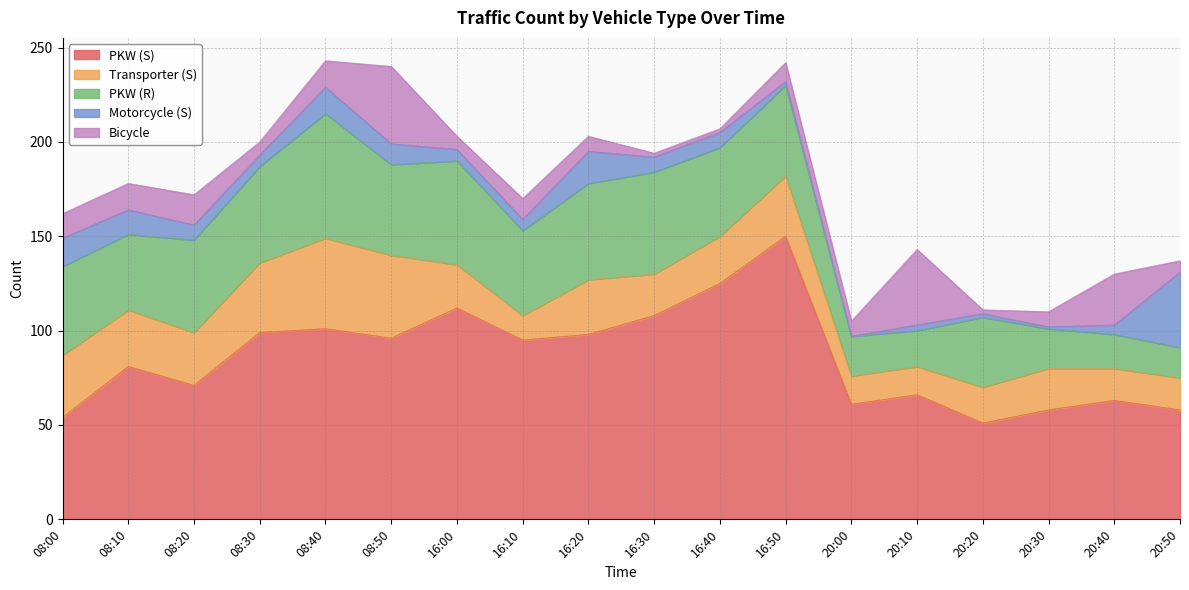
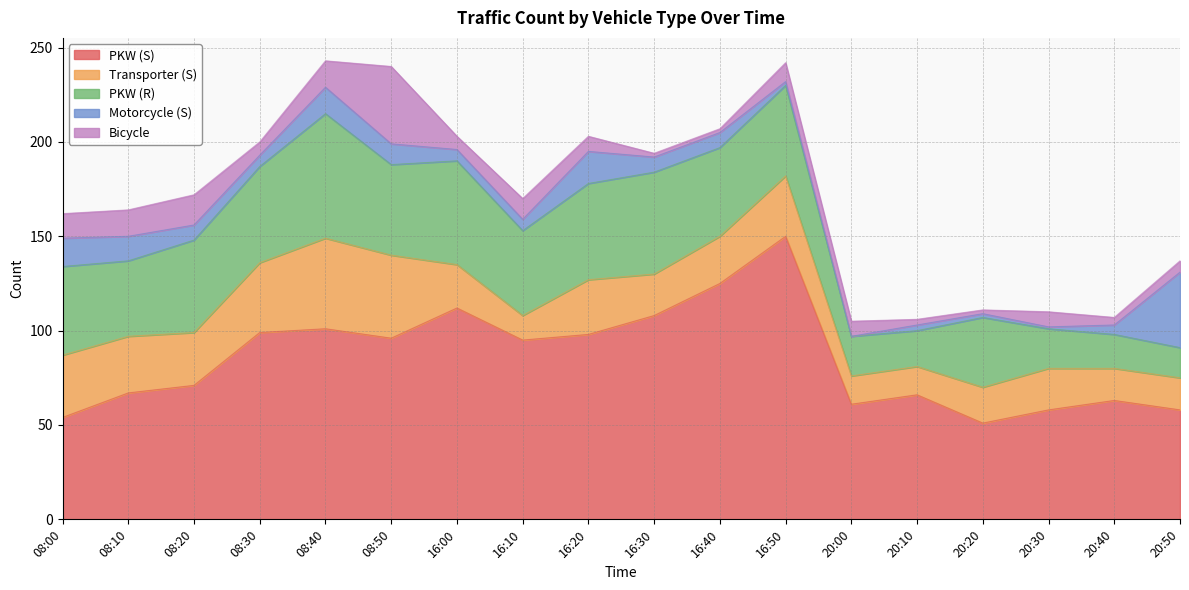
  {
    "PKW (S)": {
      "08:00": 54,
-     "08:10": 81,
+     "08:10": 67,
      "08:20": 71,
      "08:30": 99,
      "08:40": 101,
      "08:50": 96,
      "16:00": 112,
      "16:10": 95,
      "16:20": 98,
      "16:30": 108,
      "16:40": 125,
      "16:50": 150,
      "20:00": 61,
      "20:10": 66,
      "20:20": 51,
      "20:30": 58,
      "20:40": 63,
      "20:50": 58
    },
    "Transporter (S)": {
      "08:00": 33,
      "08:10": 30,
      "08:20": 28,
      "08:30": 37,
      "08:40": 48,
      "08:50": 44,
      "16:00": 23,
      "16:10": 13,
      "16:20": 29,
      "16:30": 22,
      "16:40": 25,
      "16:50": 32,
      "20:00": 15,
      "20:10": 15,
      "20:20": 19,
      "20:30": 22,
      "20:40": 17,
      "20:50": 17
    },
    "PKW (R)": {
      "08:00": 47,
      "08:10": 40,
      "08:20": 49,
      "08:30": 51,
      "08:40": 66,
      "08:50": 48,
      "16:00": 55,
      "16:10": 45,
      "16:20": 51,
      "16:30": 54,
      "16:40": 47,
      "16:50": 48,
      "20:10": 19,
      "20:20": 37,
      "20:40": 18,
      "20:50": 16
    },
    "Motorcycle (S)": {
      "08:00": 15,
      "08:10": 13,
      "08:20": 8,
      "08:30": 6,
      "08:40": 14,
      "08:50": 11,
      "16:00": 6,
      "16:10": 6,
      "16:20": 17,
      "16:30": 8,
      "16:40": 8,
      "16:50": 2,
      "20:10": 3,
      "20:20": 2,
      "20:40": 5,
      "20:50": 40
    },
    "Bicycle": {
      "08:00": 13,
      "08:10": 14,
      "08:20": 16,
      "08:30": 7,
      "08:40": 14,
      "08:50": 41,
      "16:00": 7,
      "16:10": 11,
      "16:20": 8,
      "16:30": 2,
      "16:40": 2,
      "16:50": 10,
      "20:00": 8,
-     "20:10": 40,
+     "20:10": 3,
      "20:20": 2,
      "20:30": 8,
-     "20:40": 27,
+     "20:40": 4,
      "20:50": 6
    }
  }
